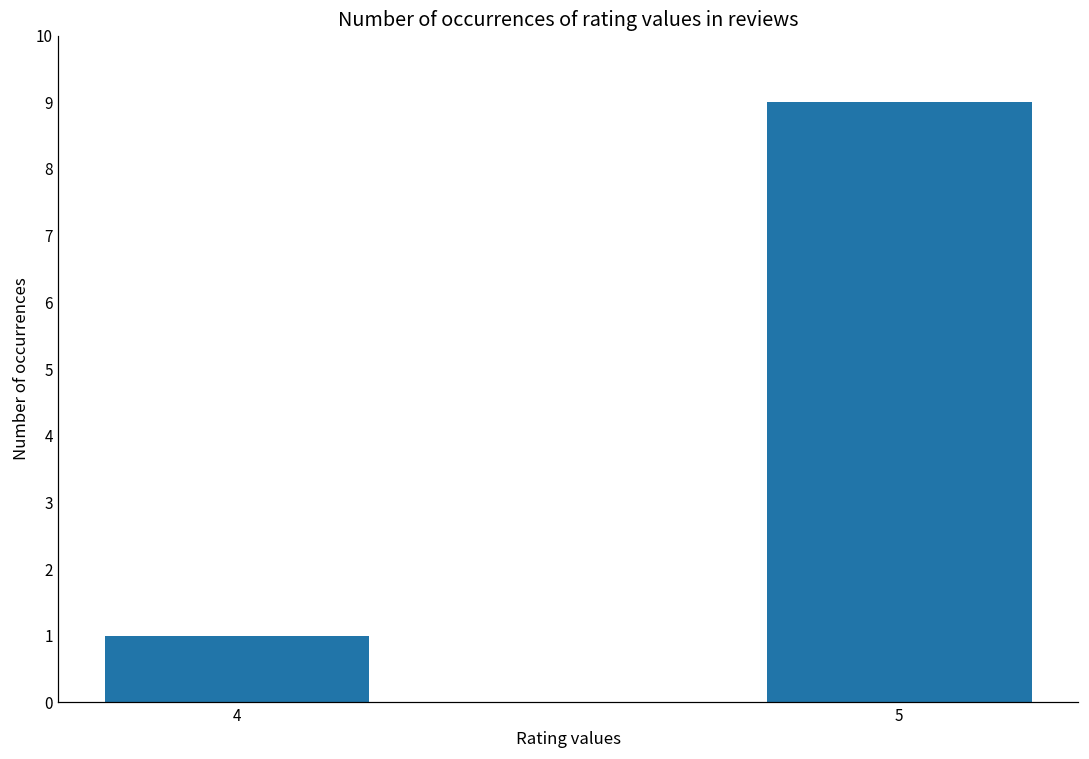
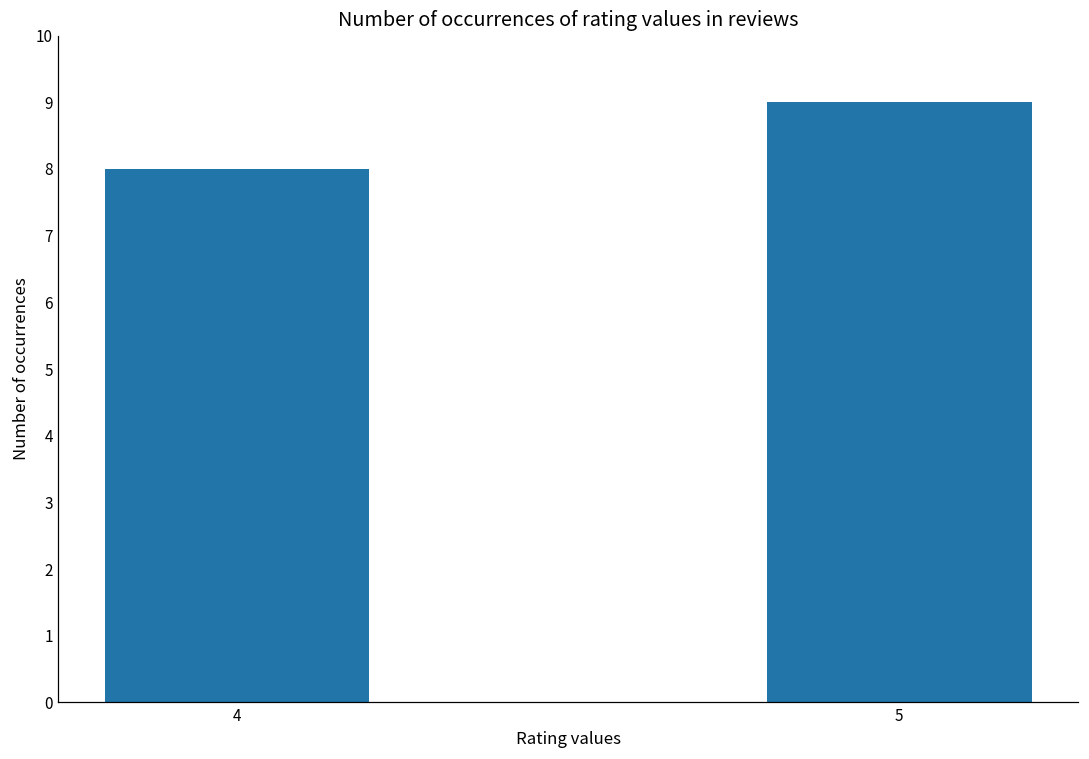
  {
-   "4": 1,
+   "4": 8,
    "5": 9
  }
